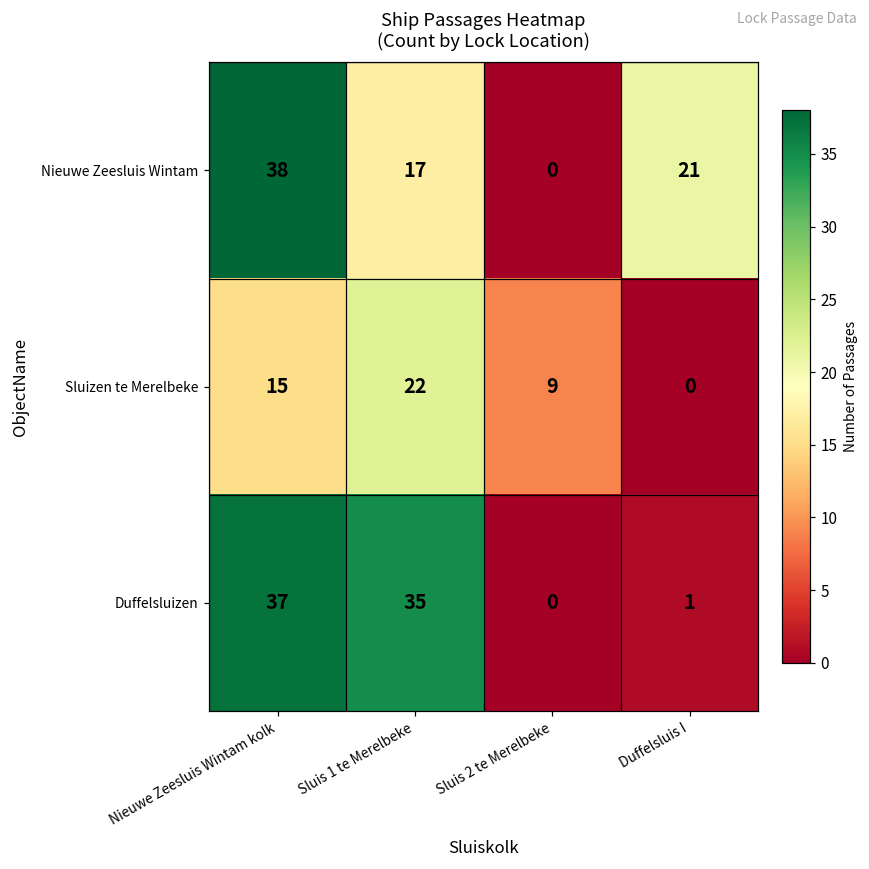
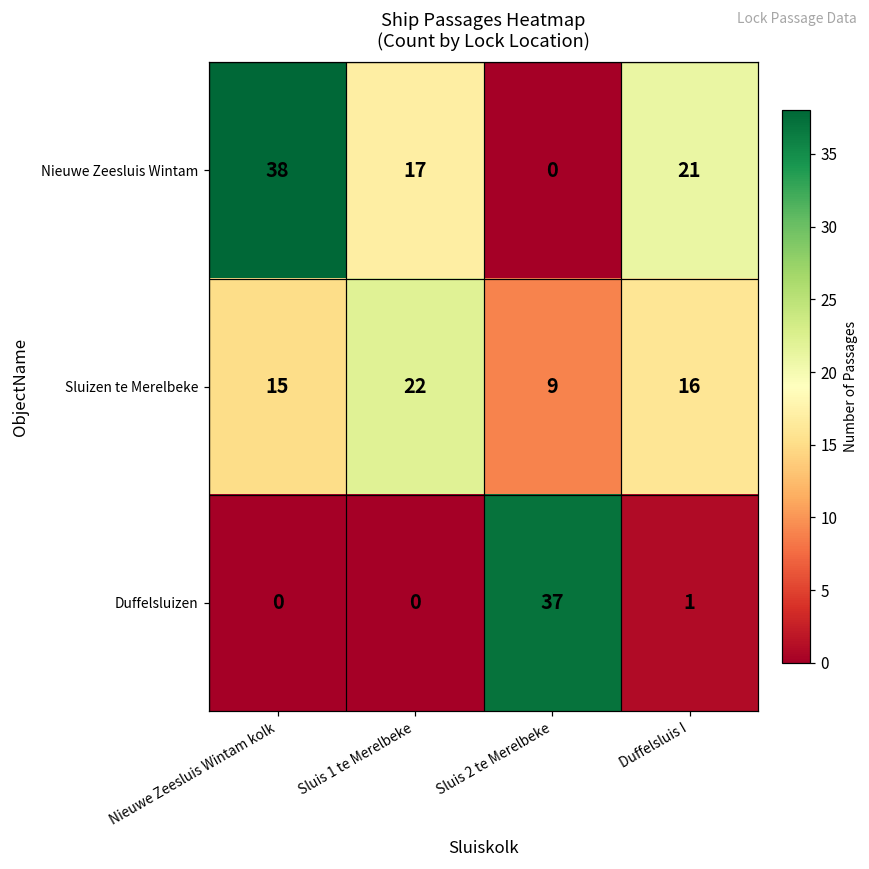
  {
    "Nieuwe Zeesluis Wintam": {
      "Nieuwe Zeesluis Wintam kolk": 38,
      "Sluis 1 te Merelbeke": 17,
      "Sluis 2 te Merelbeke": 0,
      "Duffelsluis I": 21
    },
    "Sluizen te Merelbeke": {
      "Nieuwe Zeesluis Wintam kolk": 15,
      "Sluis 1 te Merelbeke": 22,
      "Sluis 2 te Merelbeke": 9,
-     "Duffelsluis I": 0
+     "Duffelsluis I": 16
    },
    "Duffelsluizen": {
-     "Nieuwe Zeesluis Wintam kolk": 37,
-     "Sluis 1 te Merelbeke": 35,
-     "Sluis 2 te Merelbeke": 0,
+     "Nieuwe Zeesluis Wintam kolk": 0,
+     "Sluis 1 te Merelbeke": 0,
+     "Sluis 2 te Merelbeke": 37,
      "Duffelsluis I": 1
    }
  }
